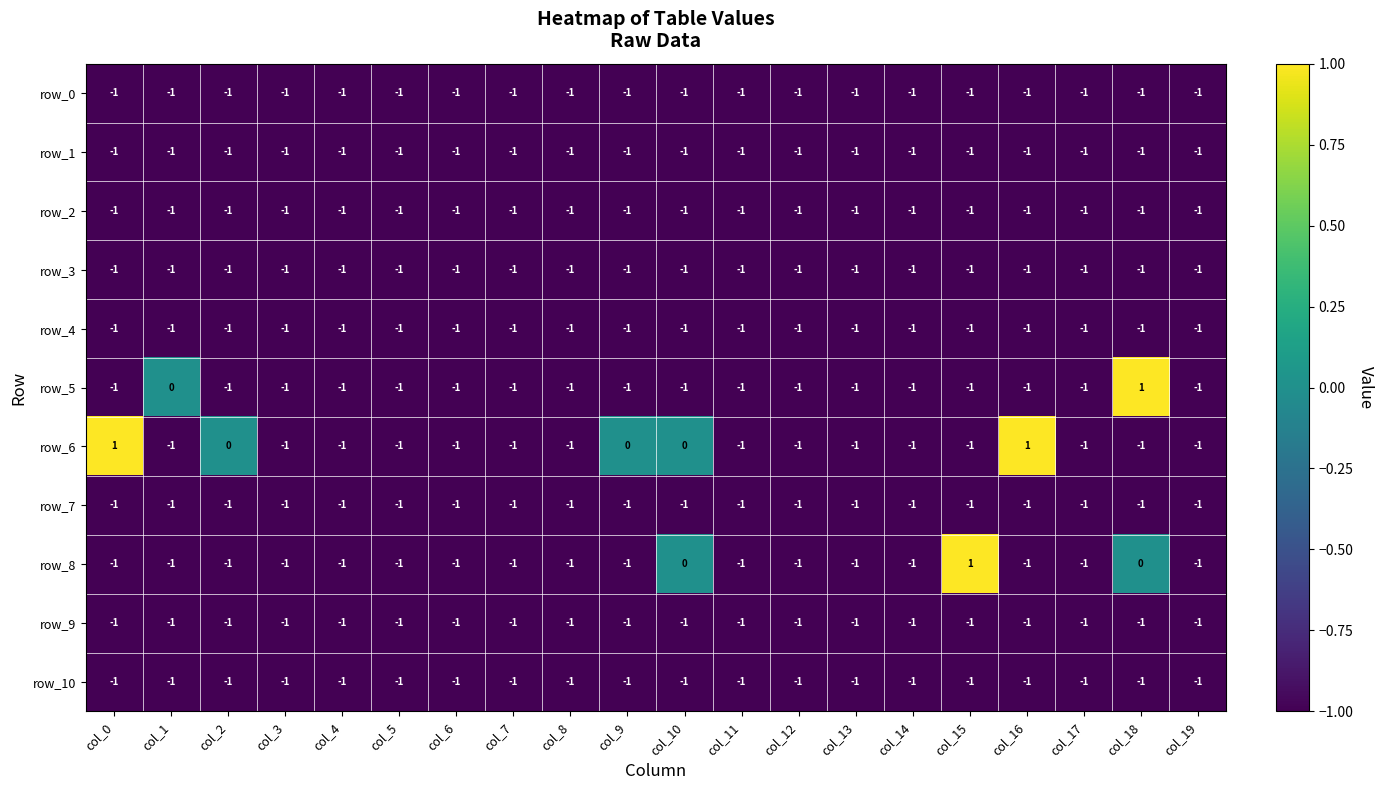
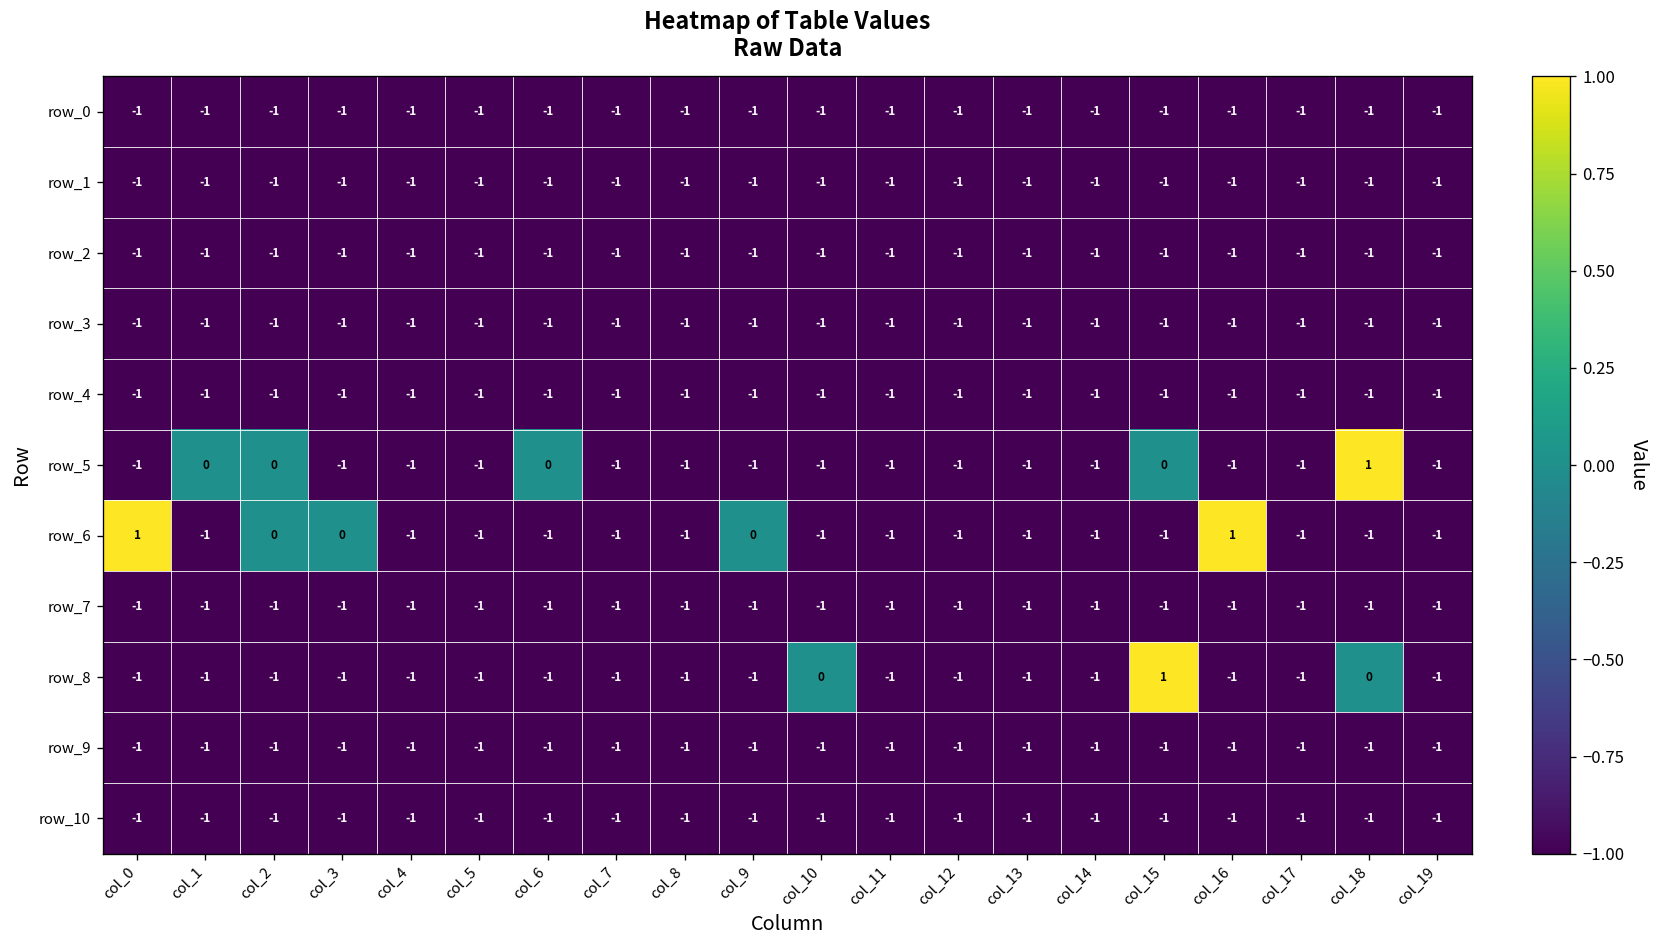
  {
    "row_5": {
      "col_0": -1,
      "col_1": 0,
-     "col_2": -1,
+     "col_2": 0,
      "col_3": -1,
      "col_4": -1,
      "col_5": -1,
-     "col_6": -1,
+     "col_6": 0,
      "col_7": -1,
      "col_8": -1,
      "col_9": -1,
      "col_10": -1,
      "col_11": -1,
      "col_12": -1,
      "col_13": -1,
      "col_14": -1,
-     "col_15": -1,
+     "col_15": 0,
      "col_16": -1,
      "col_17": -1,
      "col_18": 1,
      "col_19": -1
    },
    "row_6": {
      "col_0": 1,
      "col_1": -1,
      "col_2": 0,
-     "col_3": -1,
+     "col_3": 0,
      "col_4": -1,
      "col_5": -1,
      "col_6": -1,
      "col_7": -1,
      "col_8": -1,
      "col_9": 0,
-     "col_10": 0,
+     "col_10": -1,
      "col_11": -1,
      "col_12": -1,
      "col_13": -1,
      "col_14": -1,
      "col_15": -1,
      "col_16": 1,
      "col_17": -1,
      "col_18": -1,
      "col_19": -1
    }
  }
